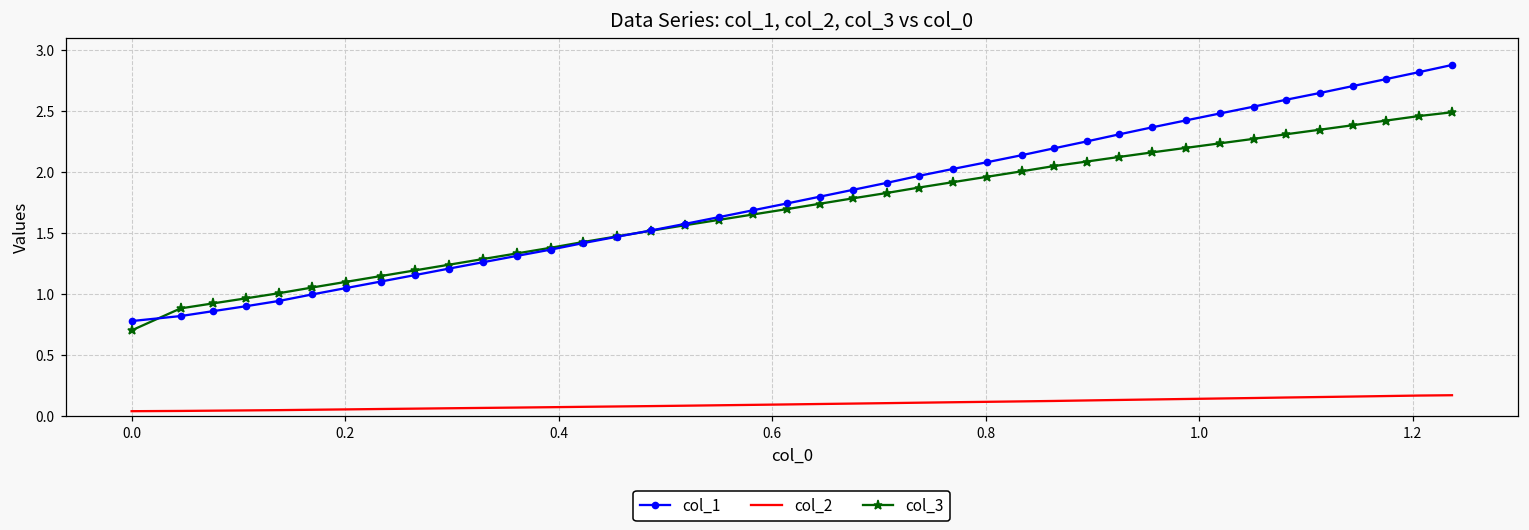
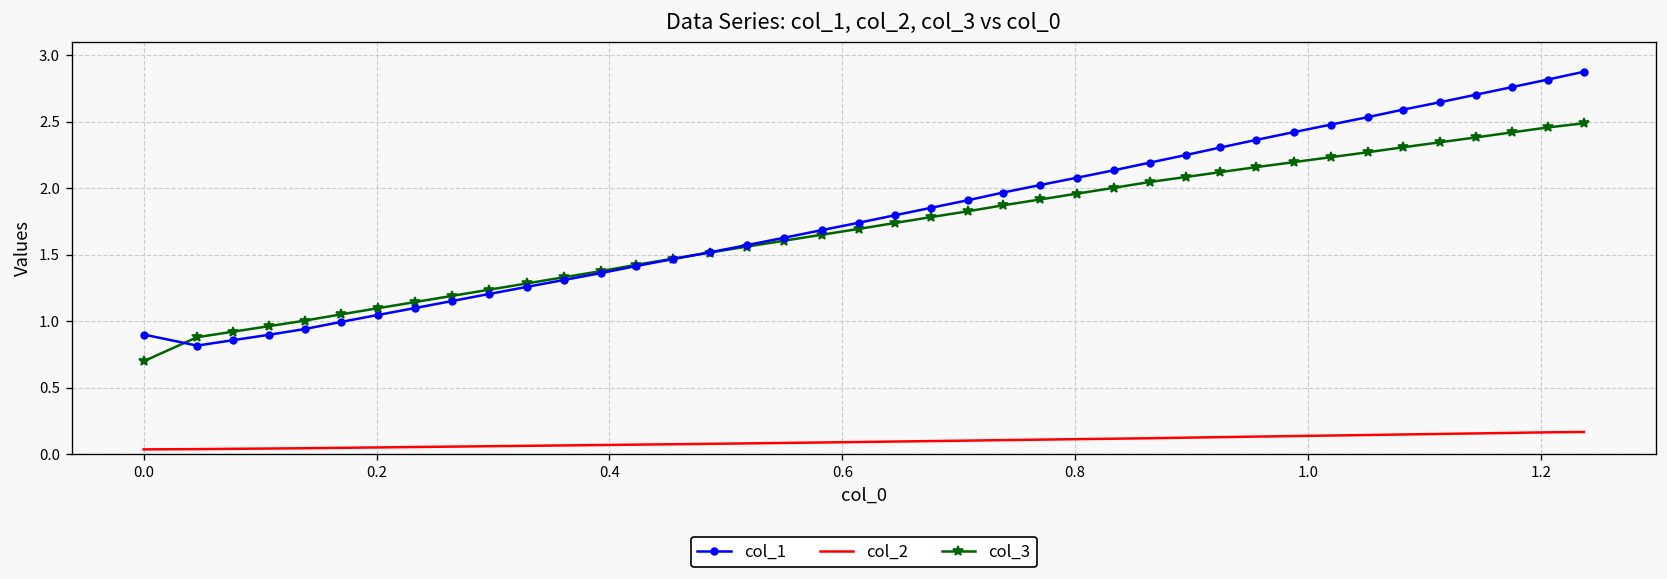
  {
    "col_1": {
-     "0.0": 0.78
+     "0.0": 0.90
    },
    "col_2": {
      "0.0": 0.04
    },
    "col_3": {
      "0.0": 0.70
    }
  }
